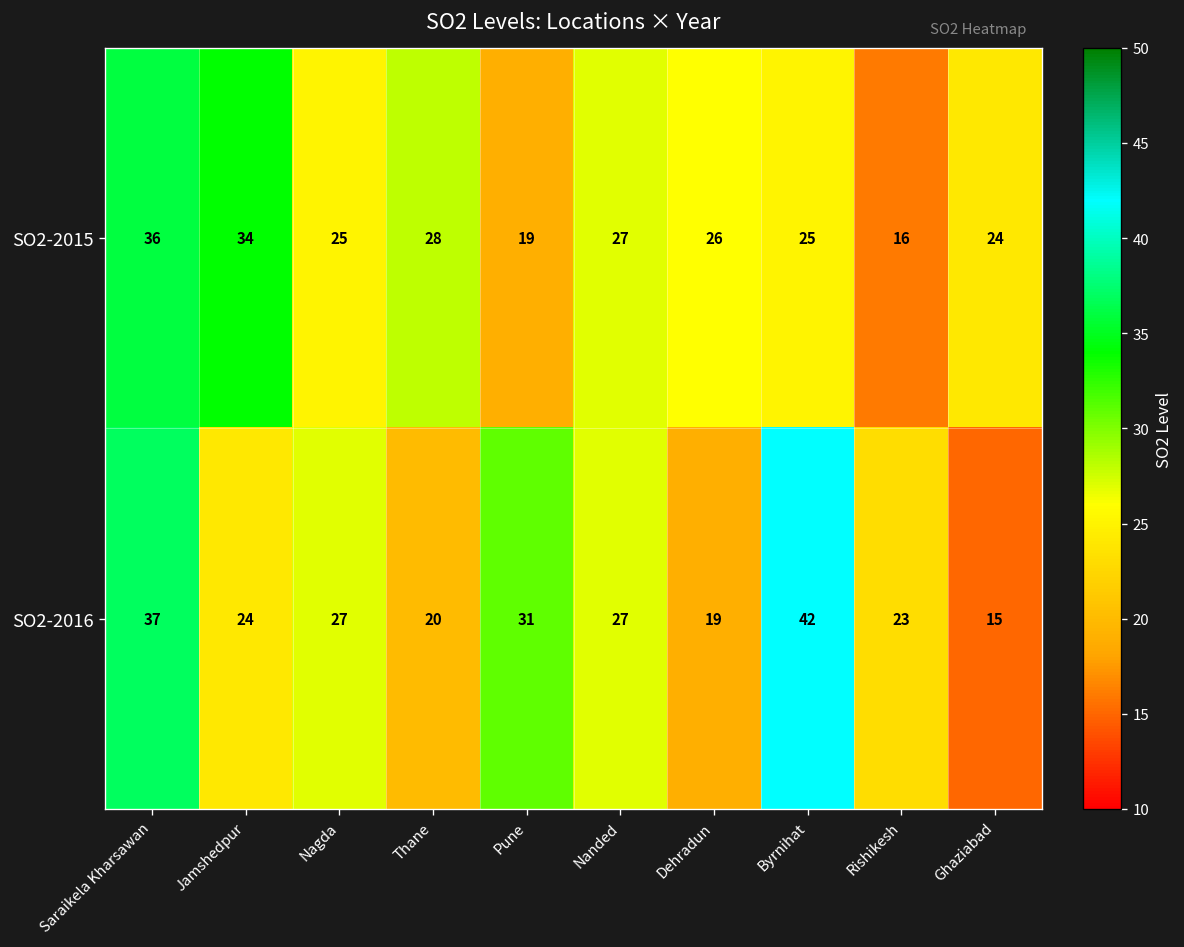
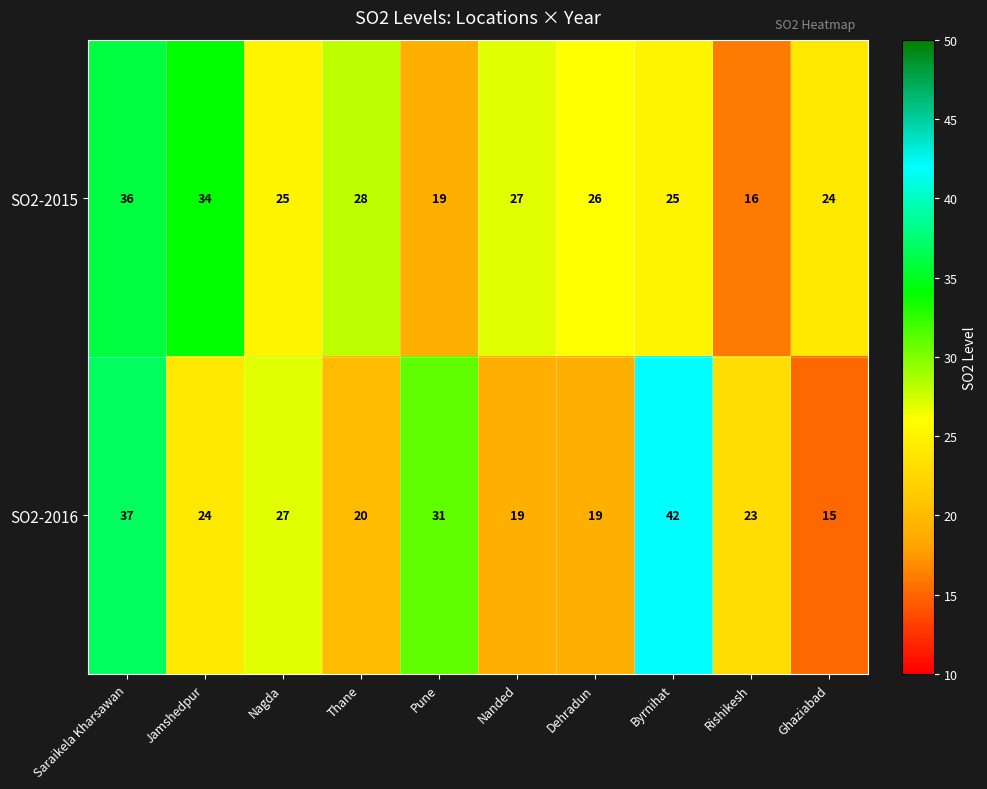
  {
    "SO2-2015": {
      "Saraikela Kharsawan": 36,
      "Jamshedpur": 34,
      "Nagda": 25,
      "Thane": 28,
      "Pune": 19,
      "Nanded": 27,
      "Dehradun": 26,
      "Byrnihat": 25,
      "Rishikesh": 16,
      "Ghaziabad": 24
    },
    "SO2-2016": {
      "Saraikela Kharsawan": 37,
      "Jamshedpur": 24,
      "Nagda": 27,
      "Thane": 20,
      "Pune": 31,
-     "Nanded": 27,
+     "Nanded": 19,
      "Dehradun": 19,
      "Byrnihat": 42,
      "Rishikesh": 23,
      "Ghaziabad": 15
    }
  }
